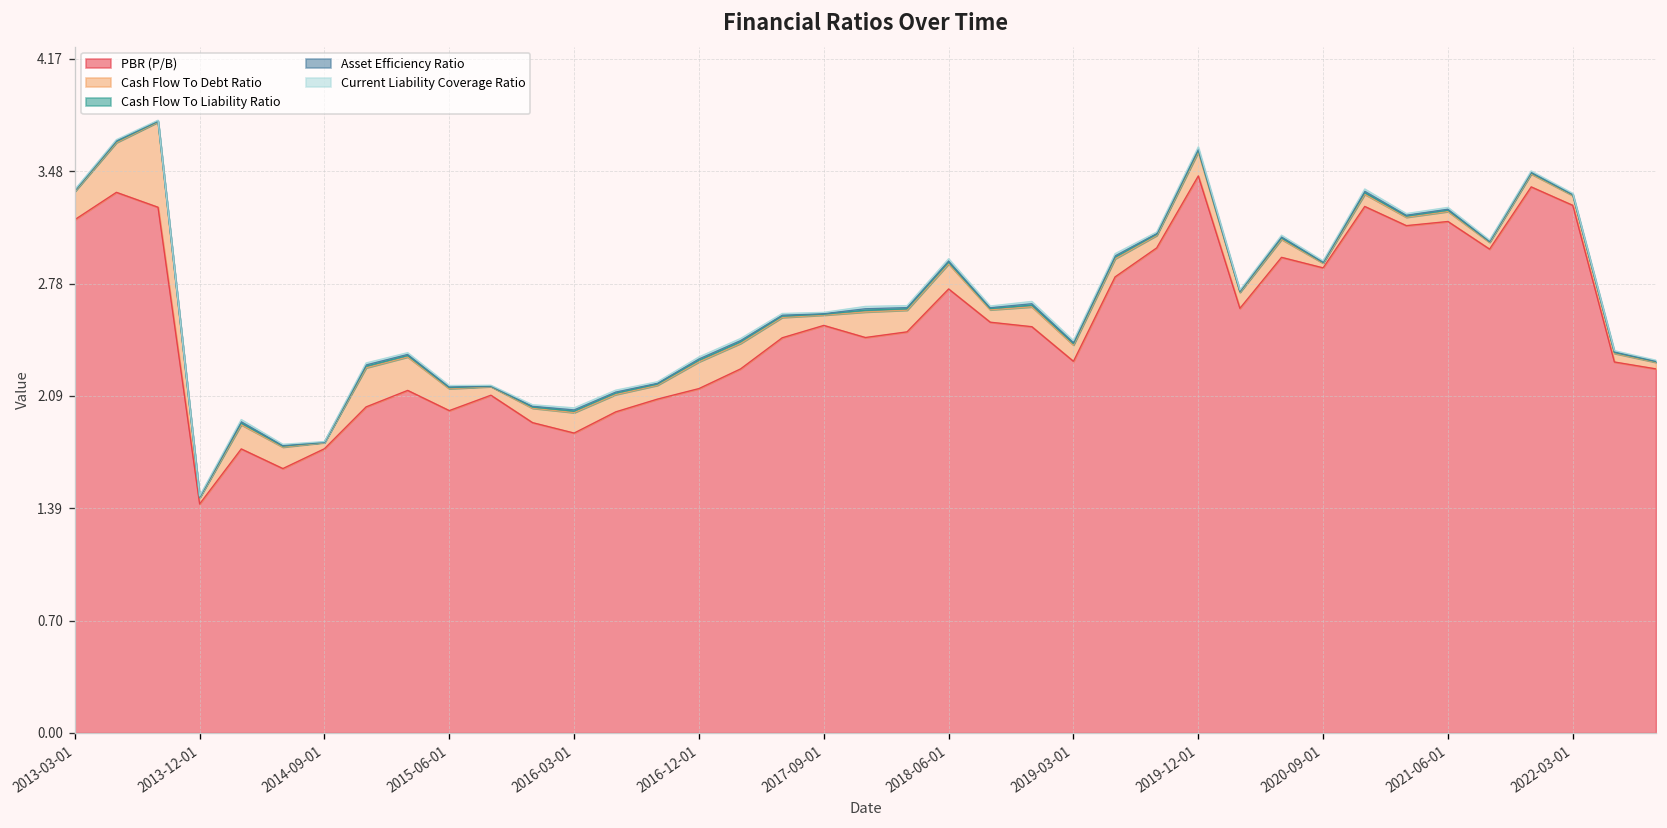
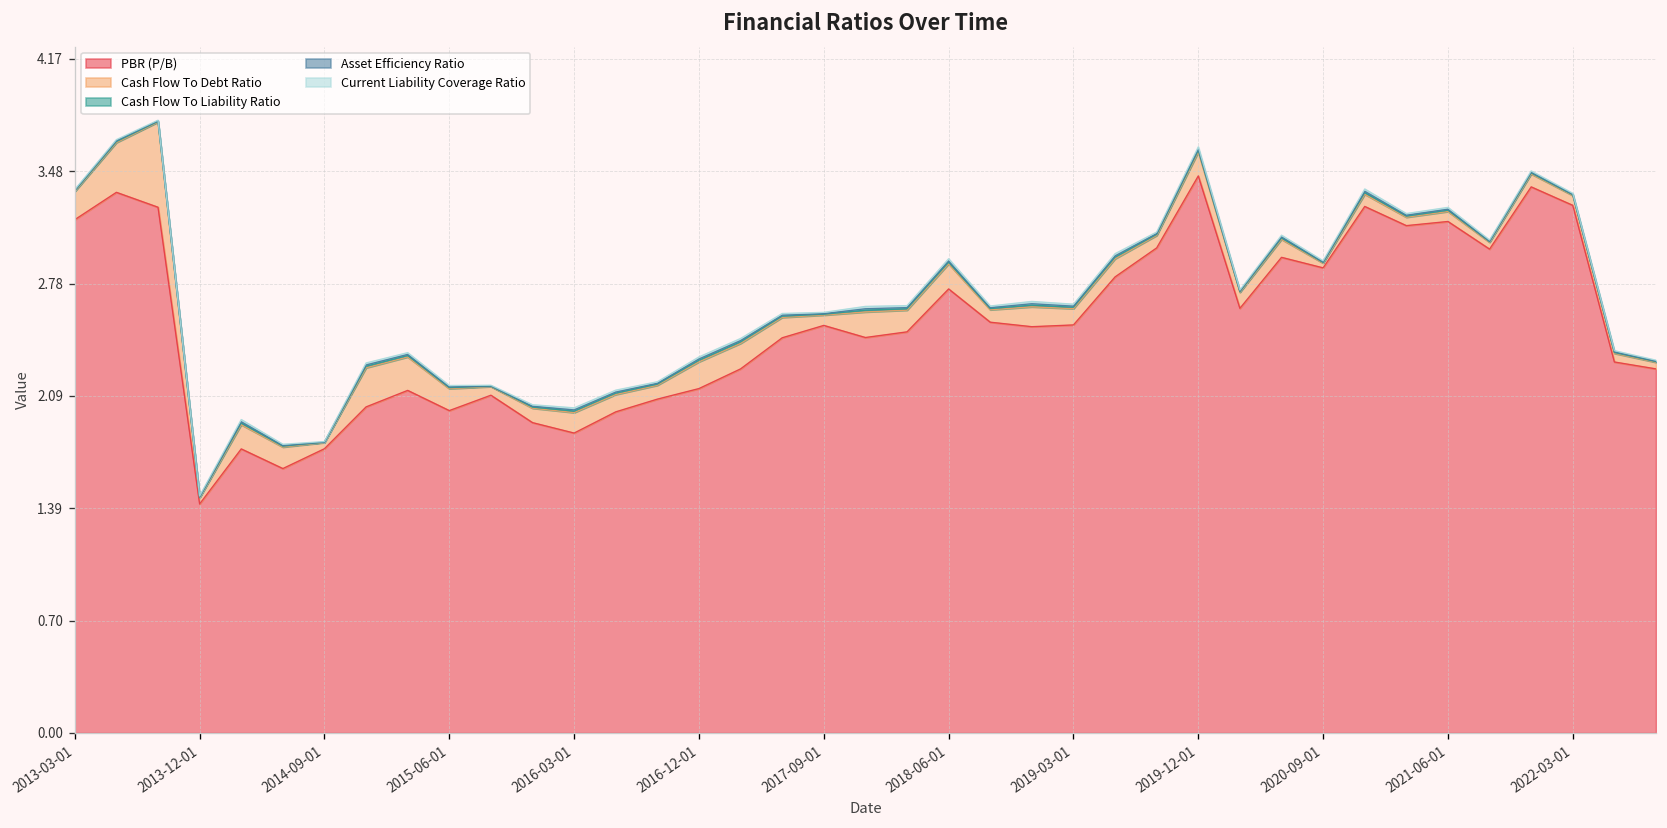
  {
    "PBR (P/B)": {
      "2013-03-01": 3.18,
      "2013-12-01": 1.42,
      "2014-09-01": 1.76,
      "2015-06-01": 1.99,
      "2016-03-01": 1.86,
      "2016-12-01": 2.13,
      "2017-09-01": 2.52,
      "2018-06-01": 2.75,
-     "2019-03-01": 2.30,
+     "2019-03-01": 2.52,
      "2019-12-01": 3.45,
      "2020-09-01": 2.88,
      "2021-06-01": 3.16,
      "2022-03-01": 3.26
    }
  }
